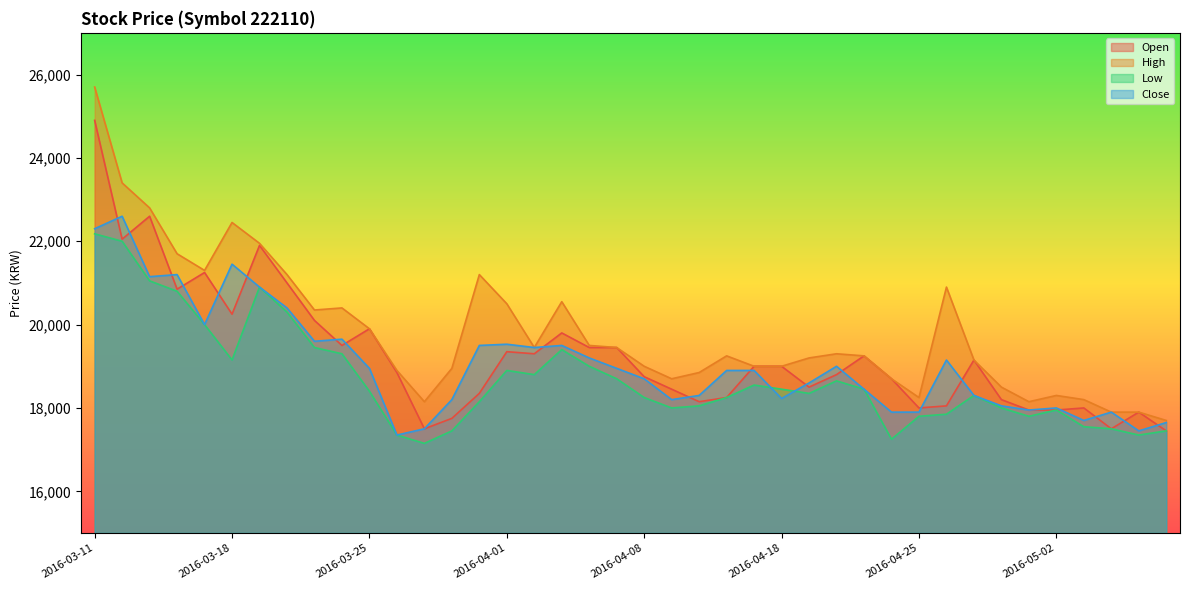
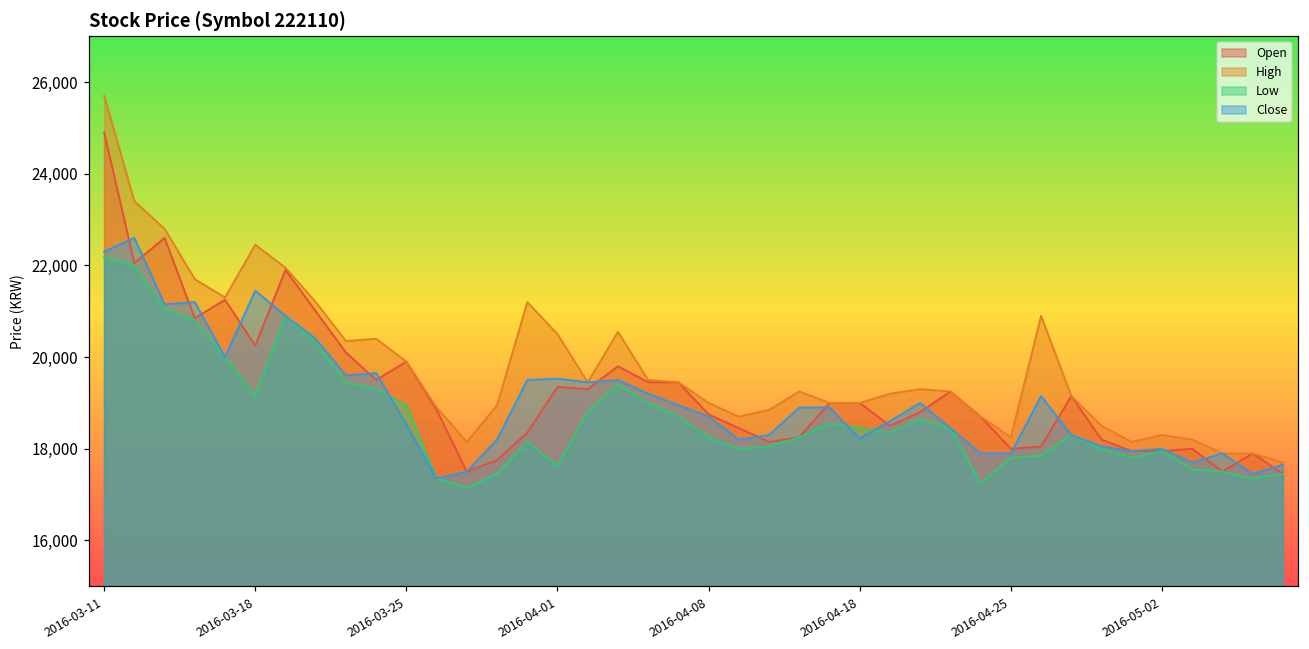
  {
    "Low": {
      "2016-03-11": "22,200",
      "2016-03-18": "19,200",
-     "2016-03-25": "18,400",
-     "2016-04-01": "18,900",
+     "2016-03-25": "19,000",
+     "2016-04-01": "17,600",
      "2016-04-08": "18,300",
      "2016-04-18": "18,500",
      "2016-04-25": "17,800"
    },
    "Close": {
      "2016-03-11": "22,300",
      "2016-03-18": "21,500",
-     "2016-03-25": "19,000",
+     "2016-03-25": "18,500",
      "2016-04-01": "19,500",
      "2016-04-18": "18,200",
      "2016-04-25": "17,900"
    }
  }
